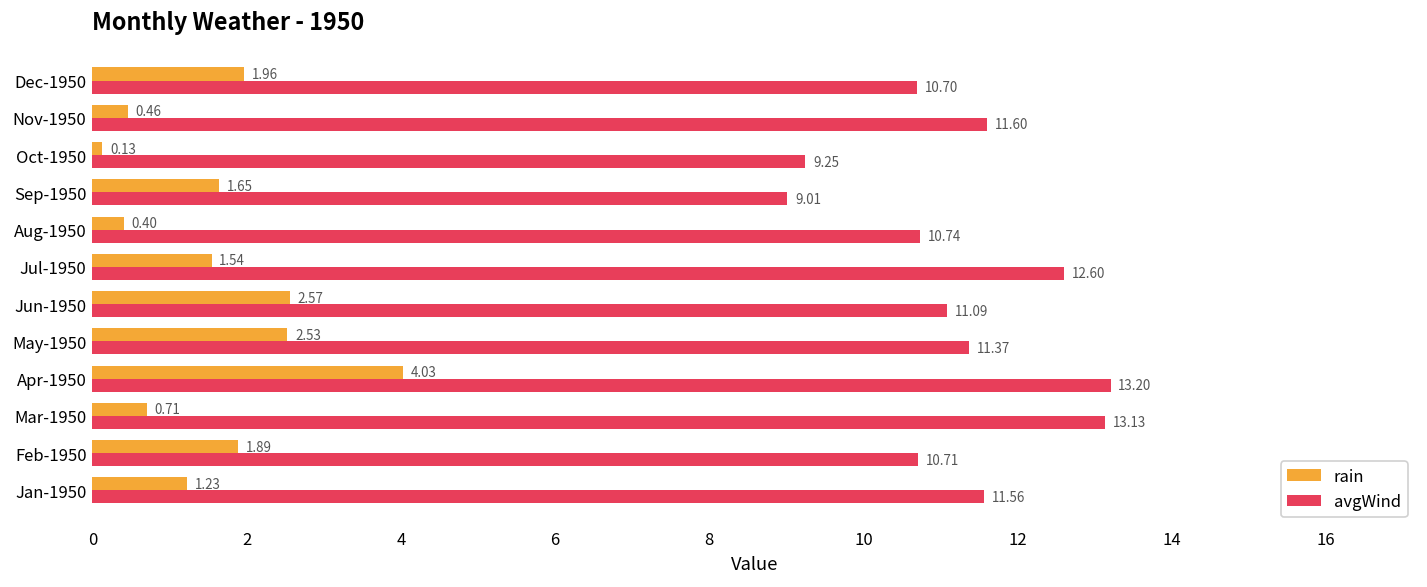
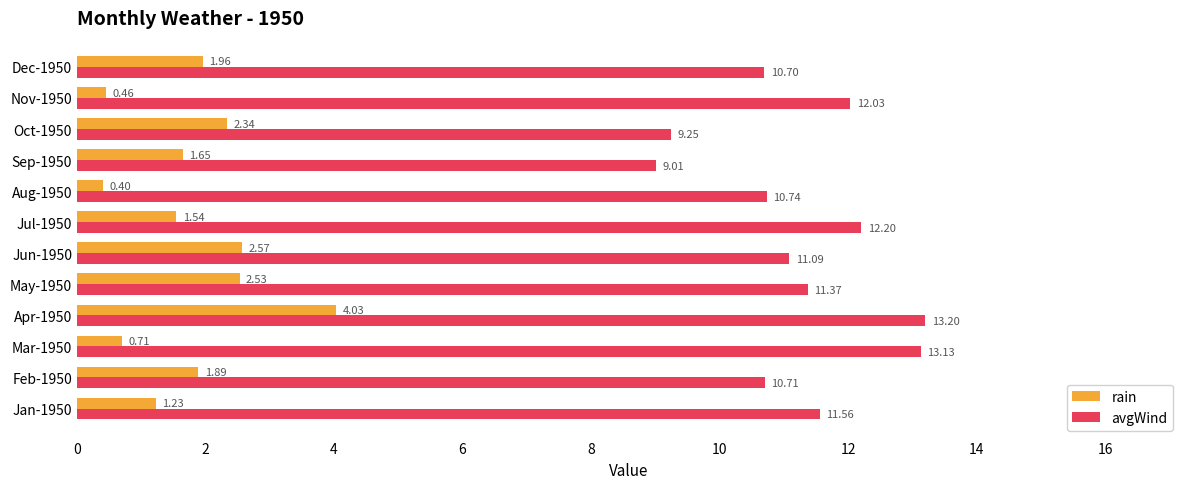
  {
    "rain": {
      "Dec-1950": 1.96,
      "Nov-1950": 0.46,
-     "Oct-1950": 0.13,
+     "Oct-1950": 2.34,
      "Sep-1950": 1.65,
      "Aug-1950": 0.40,
      "Jul-1950": 1.54,
      "Jun-1950": 2.57,
      "May-1950": 2.53,
      "Apr-1950": 4.03,
      "Mar-1950": 0.71,
      "Feb-1950": 1.89,
      "Jan-1950": 1.23
    },
    "avgWind": {
      "Dec-1950": 10.70,
-     "Nov-1950": 11.60,
+     "Nov-1950": 12.03,
      "Oct-1950": 9.25,
      "Sep-1950": 9.01,
      "Aug-1950": 10.74,
-     "Jul-1950": 12.60,
+     "Jul-1950": 12.20,
      "Jun-1950": 11.09,
      "May-1950": 11.37,
      "Apr-1950": 13.20,
      "Mar-1950": 13.13,
      "Feb-1950": 10.71,
      "Jan-1950": 11.56
    }
  }
